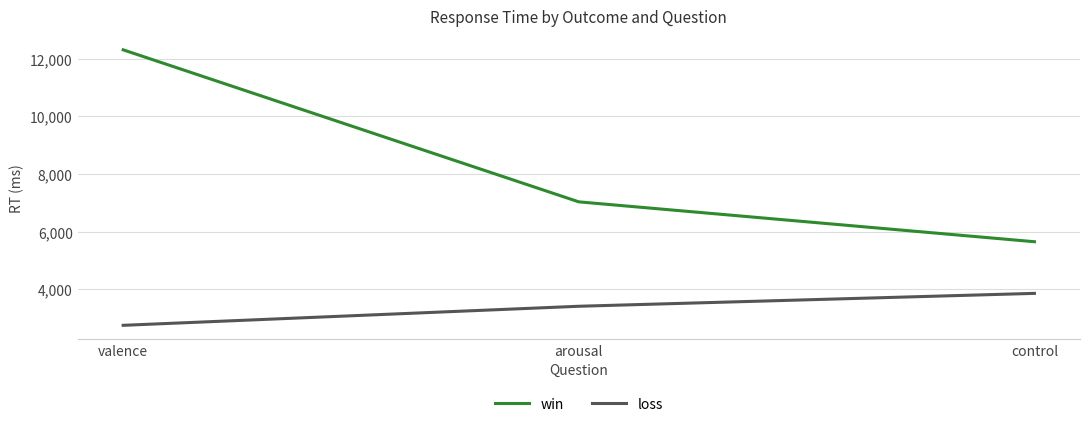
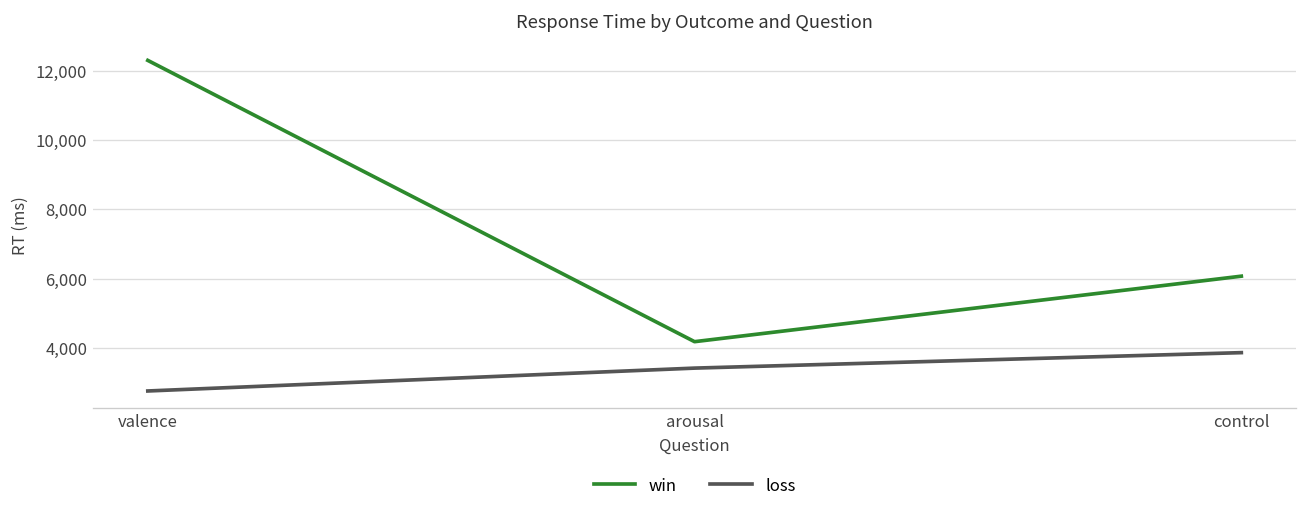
  {
    "win": {
      "valence": "12,300",
-     "arousal": "7,000",
-     "control": "5,700"
+     "arousal": "4,200",
+     "control": "6,100"
    },
    "loss": {
      "valence": "2,800",
      "arousal": "3,400",
      "control": "3,900"
    }
  }
